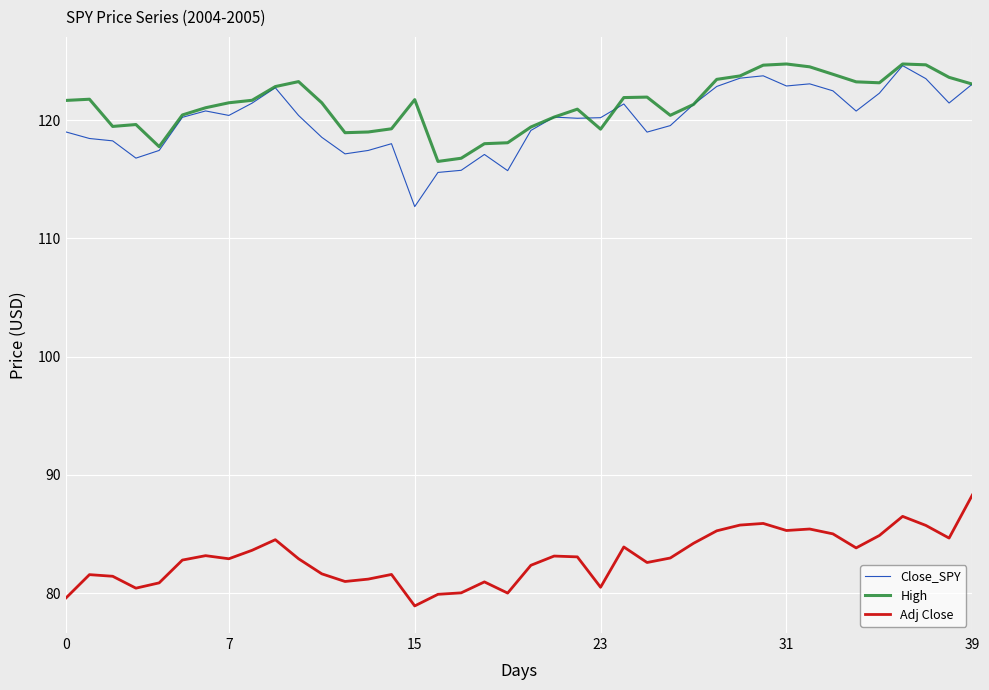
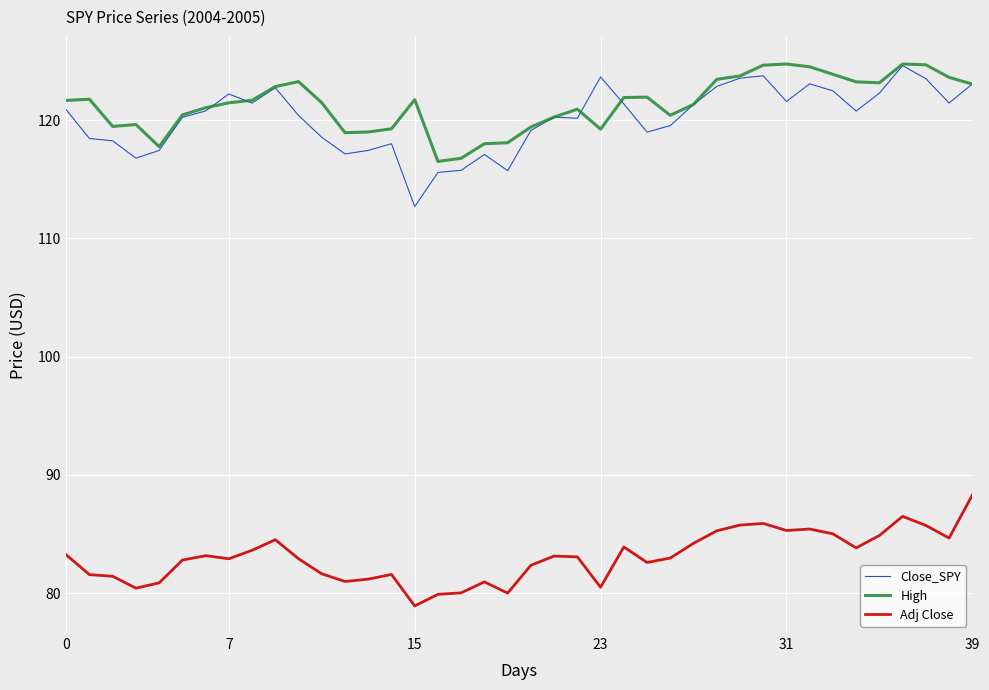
  {
    "Close_SPY": {
-     "0": 119.0,
-     "7": 120.4,
+     "0": 120.9,
+     "7": 122.2,
      "15": 112.7,
-     "23": 120.2,
-     "31": 122.9
+     "23": 123.6,
+     "31": 121.6
    },
    "High": {
      "0": 121.7,
      "7": 121.5,
      "15": 121.7,
      "23": 119.2,
      "31": 124.7
    },
    "Adj Close": {
-     "0": 79.6,
+     "0": 83.2,
      "7": 82.9,
      "15": 78.9,
      "23": 80.5,
      "31": 85.3,
      "39": 88.3
    }
  }
